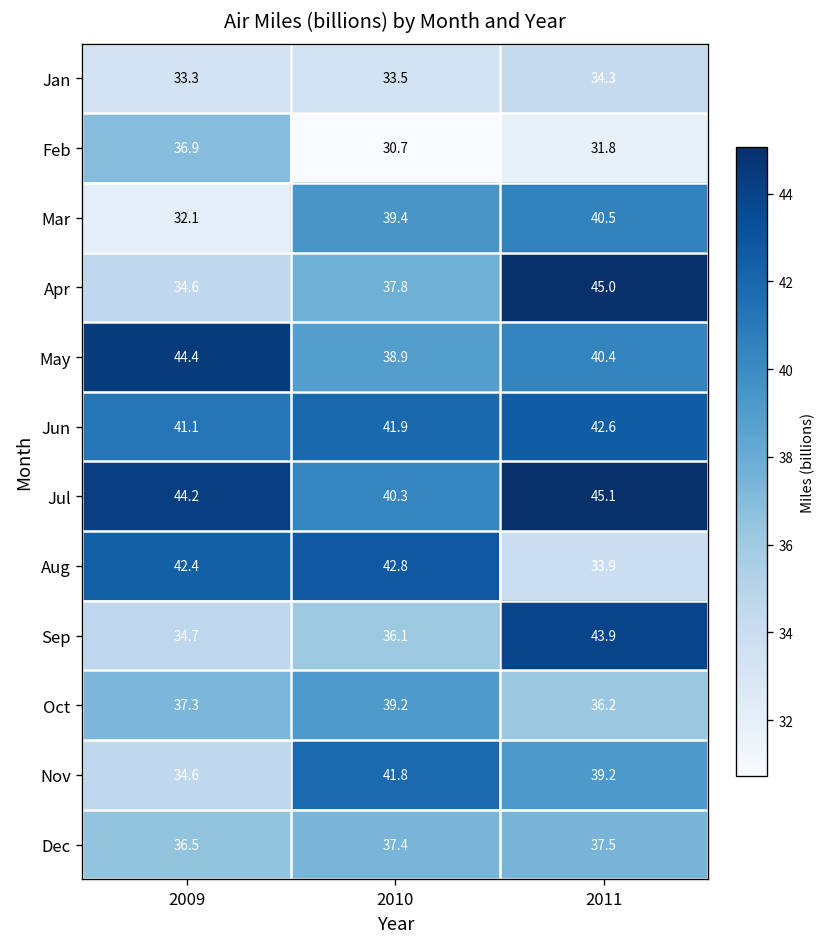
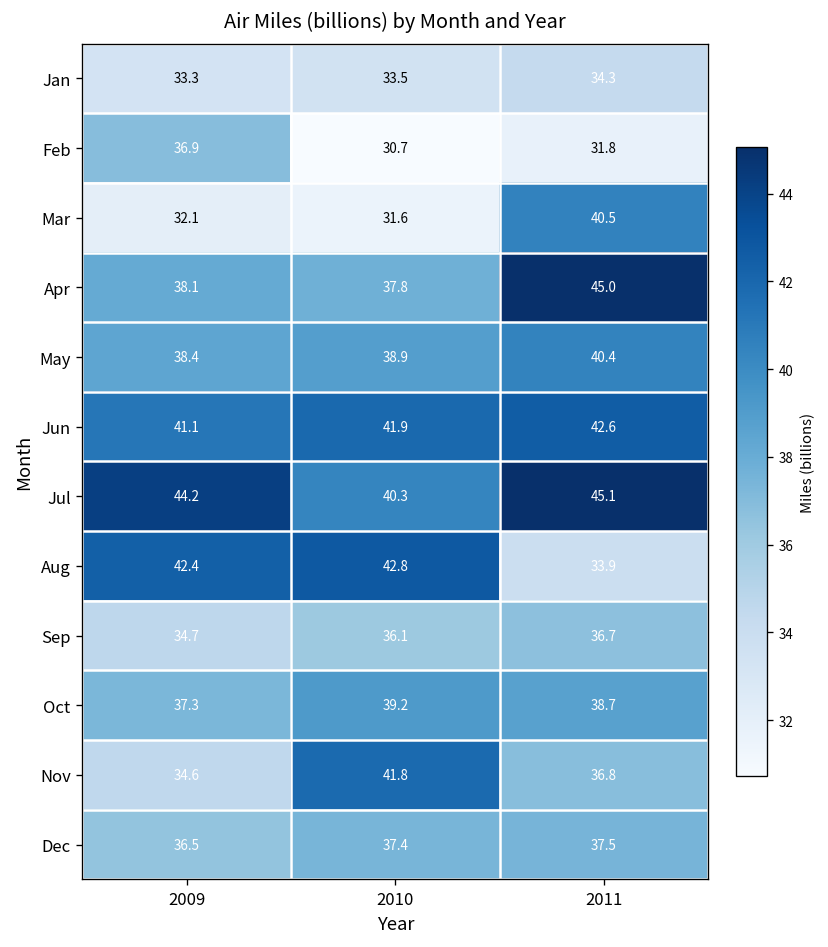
  {
    "Jan": {
      "2009": 33.3,
      "2010": 33.5,
      "2011": 34.3
    },
    "Feb": {
      "2009": 36.9,
      "2010": 30.7,
      "2011": 31.8
    },
    "Mar": {
      "2009": 32.1,
-     "2010": 39.4,
+     "2010": 31.6,
      "2011": 40.5
    },
    "Apr": {
-     "2009": 34.6,
+     "2009": 38.1,
      "2010": 37.8,
      "2011": 45.0
    },
    "May": {
-     "2009": 44.4,
+     "2009": 38.4,
      "2010": 38.9,
      "2011": 40.4
    },
    "Jun": {
      "2009": 41.1,
      "2010": 41.9,
      "2011": 42.6
    },
    "Jul": {
      "2009": 44.2,
      "2010": 40.3,
      "2011": 45.1
    },
    "Aug": {
      "2009": 42.4,
      "2010": 42.8,
      "2011": 33.9
    },
    "Sep": {
      "2009": 34.7,
      "2010": 36.1,
-     "2011": 43.9
+     "2011": 36.7
    },
    "Oct": {
      "2009": 37.3,
      "2010": 39.2,
-     "2011": 36.2
+     "2011": 38.7
    },
    "Nov": {
      "2009": 34.6,
      "2010": 41.8,
-     "2011": 39.2
+     "2011": 36.8
    },
    "Dec": {
      "2009": 36.5,
      "2010": 37.4,
      "2011": 37.5
    }
  }
